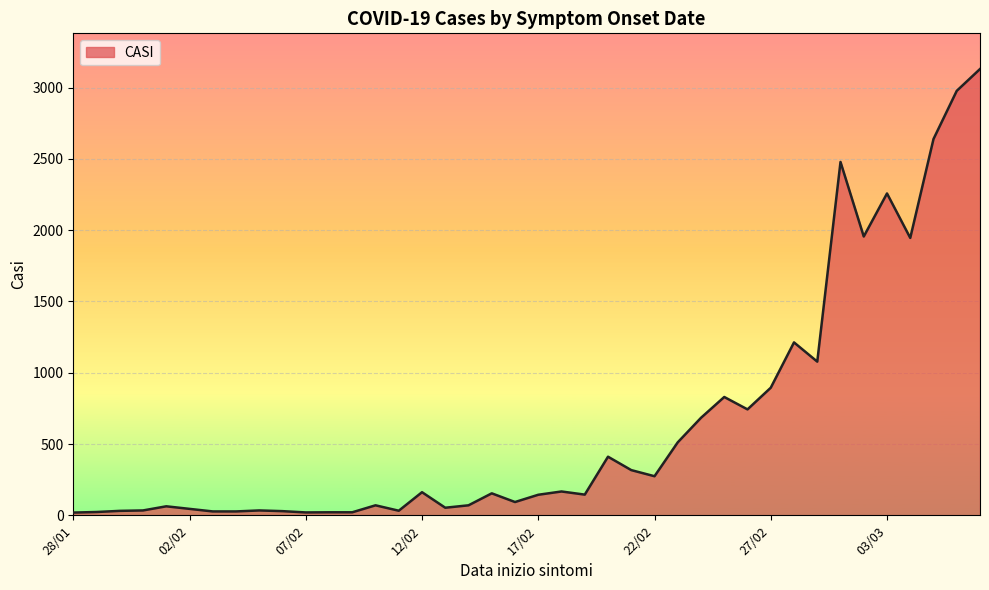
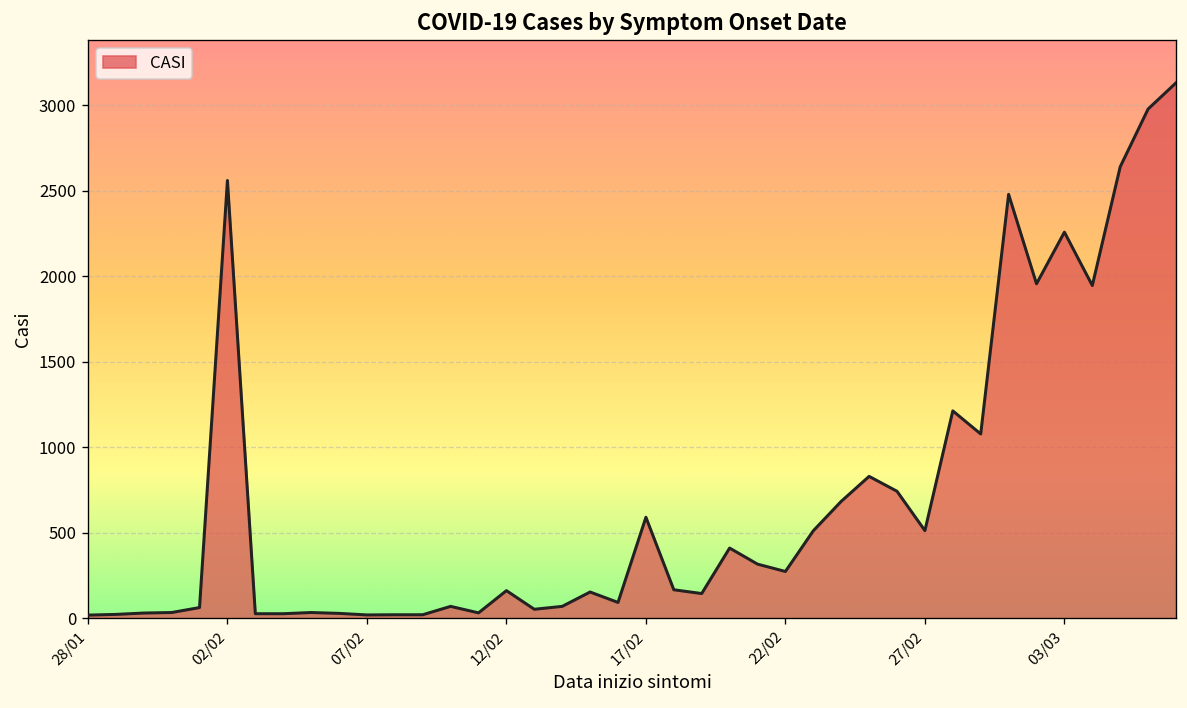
  {
    "28/01": 20,
-   "02/02": 50,
+   "02/02": 2560,
    "07/02": 20,
    "12/02": 160,
-   "17/02": 140,
+   "17/02": 590,
    "22/02": 270,
-   "27/02": 900,
+   "27/02": 510,
    "03/03": 2260
  }
